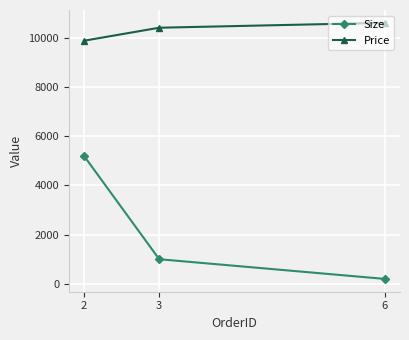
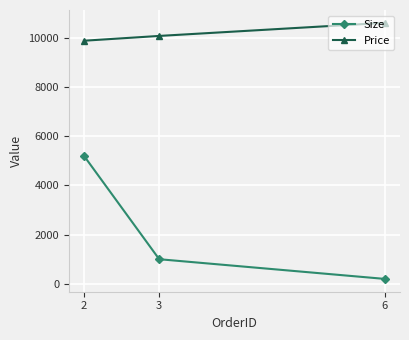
  {
    "Size": {
      "2": 5200,
      "3": 1000,
      "6": 200
    },
    "Price": {
      "2": 9900,
-     "3": 10400
+     "3": 10100
    }
  }
